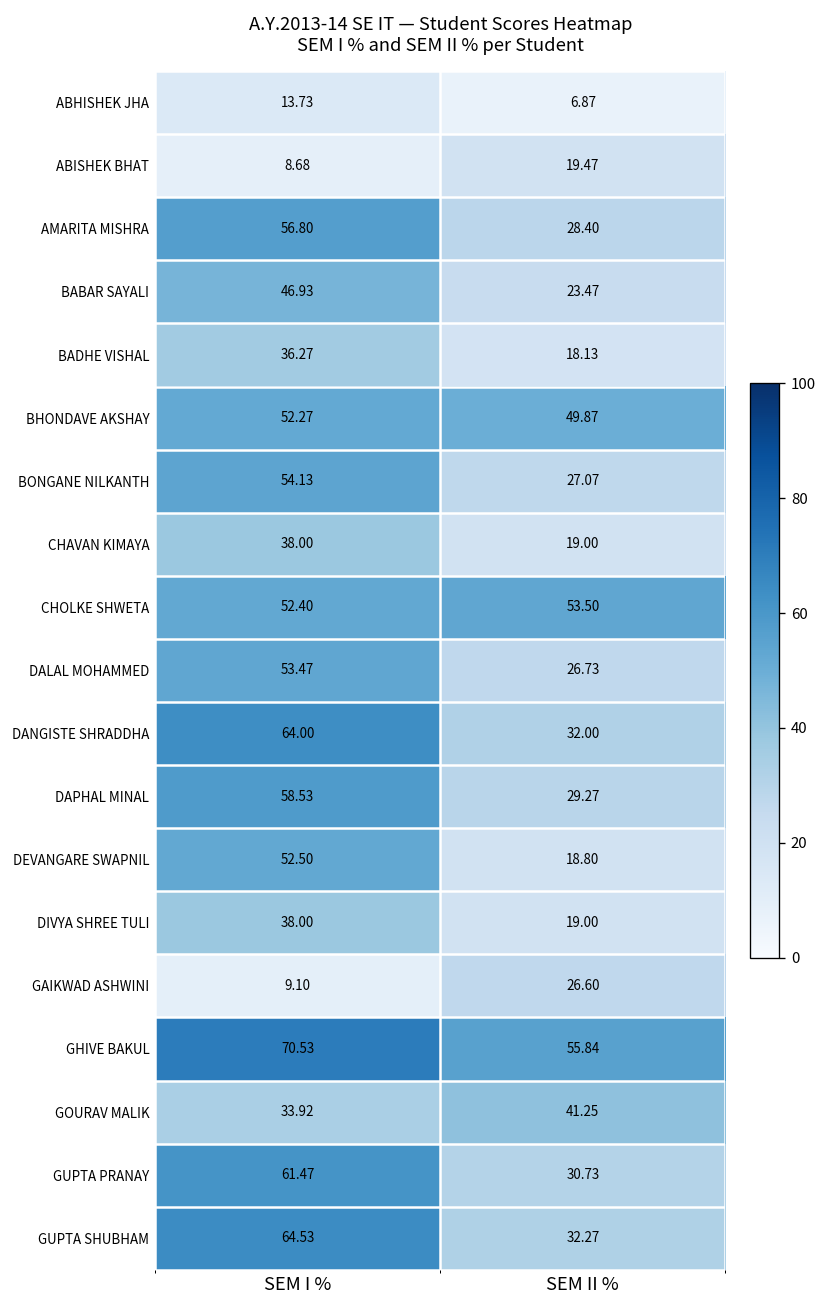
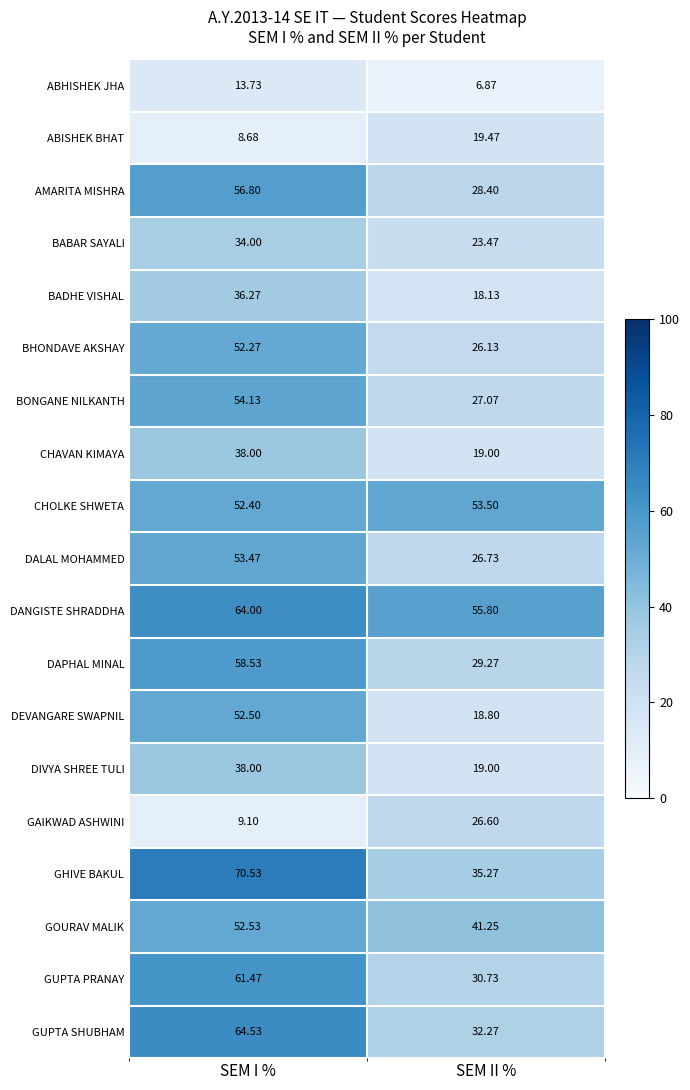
  {
    "ABHISHEK JHA": {
      "SEM I %": 13.73,
      "SEM II %": 6.87
    },
    "ABISHEK BHAT": {
      "SEM I %": 8.68,
      "SEM II %": 19.47
    },
    "AMARITA MISHRA": {
      "SEM I %": 56.80,
      "SEM II %": 28.40
    },
    "BABAR SAYALI": {
-     "SEM I %": 46.93,
+     "SEM I %": 34.00,
      "SEM II %": 23.47
    },
    "BADHE VISHAL": {
      "SEM I %": 36.27,
      "SEM II %": 18.13
    },
    "BHONDAVE AKSHAY": {
      "SEM I %": 52.27,
-     "SEM II %": 49.87
+     "SEM II %": 26.13
    },
    "BONGANE NILKANTH": {
      "SEM I %": 54.13,
      "SEM II %": 27.07
    },
    "CHAVAN KIMAYA": {
      "SEM I %": 38.00,
      "SEM II %": 19.00
    },
    "CHOLKE SHWETA": {
      "SEM I %": 52.40,
      "SEM II %": 53.50
    },
    "DALAL MOHAMMED": {
      "SEM I %": 53.47,
      "SEM II %": 26.73
    },
    "DANGISTE SHRADDHA": {
      "SEM I %": 64.00,
-     "SEM II %": 32.00
+     "SEM II %": 55.80
    },
    "DAPHAL MINAL": {
      "SEM I %": 58.53,
      "SEM II %": 29.27
    },
    "DEVANGARE SWAPNIL": {
      "SEM I %": 52.50,
      "SEM II %": 18.80
    },
    "DIVYA SHREE TULI": {
      "SEM I %": 38.00,
      "SEM II %": 19.00
    },
    "GAIKWAD ASHWINI": {
      "SEM I %": 9.10,
      "SEM II %": 26.60
    },
    "GHIVE BAKUL": {
      "SEM I %": 70.53,
-     "SEM II %": 55.84
+     "SEM II %": 35.27
    },
    "GOURAV MALIK": {
-     "SEM I %": 33.92,
+     "SEM I %": 52.53,
      "SEM II %": 41.25
    },
    "GUPTA PRANAY": {
      "SEM I %": 61.47,
      "SEM II %": 30.73
    },
    "GUPTA SHUBHAM": {
      "SEM I %": 64.53,
      "SEM II %": 32.27
    }
  }
